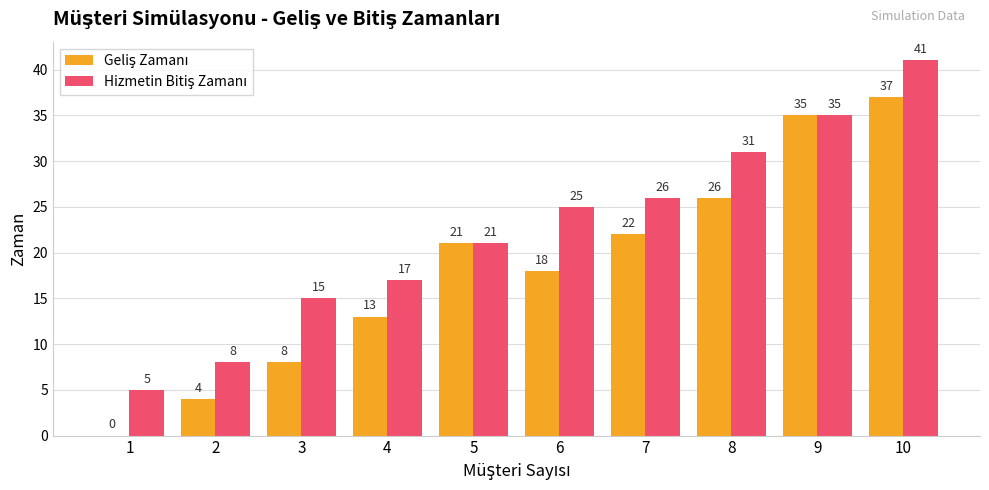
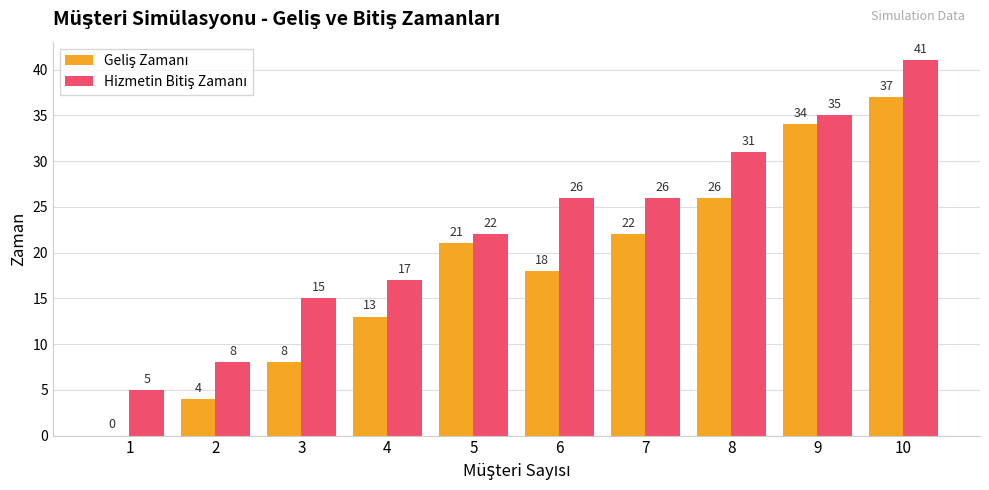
  {
    "Geliş Zamanı": {
      "1": 0,
      "2": 4,
      "3": 8,
      "4": 13,
      "5": 21,
      "6": 18,
      "7": 22,
      "8": 26,
-     "9": 35,
+     "9": 34,
      "10": 37
    },
    "Hizmetin Bitiş Zamanı": {
      "1": 5,
      "2": 8,
      "3": 15,
      "4": 17,
-     "5": 21,
-     "6": 25,
+     "5": 22,
+     "6": 26,
      "7": 26,
      "8": 31,
      "9": 35,
      "10": 41
    }
  }
